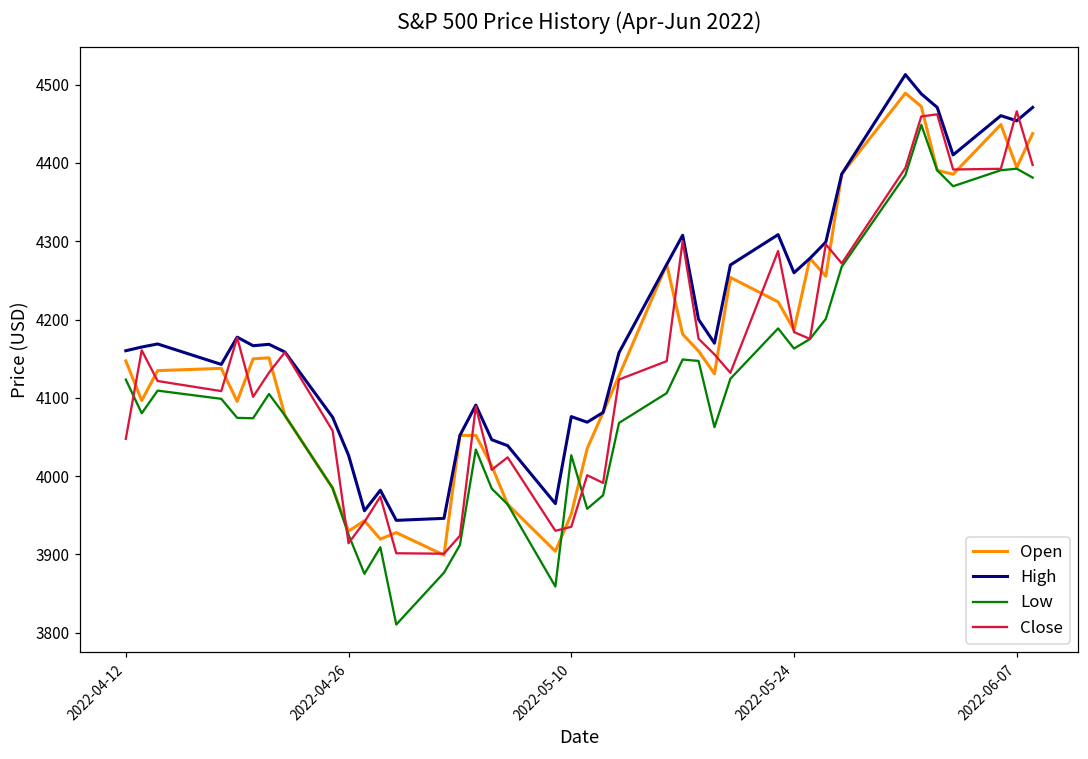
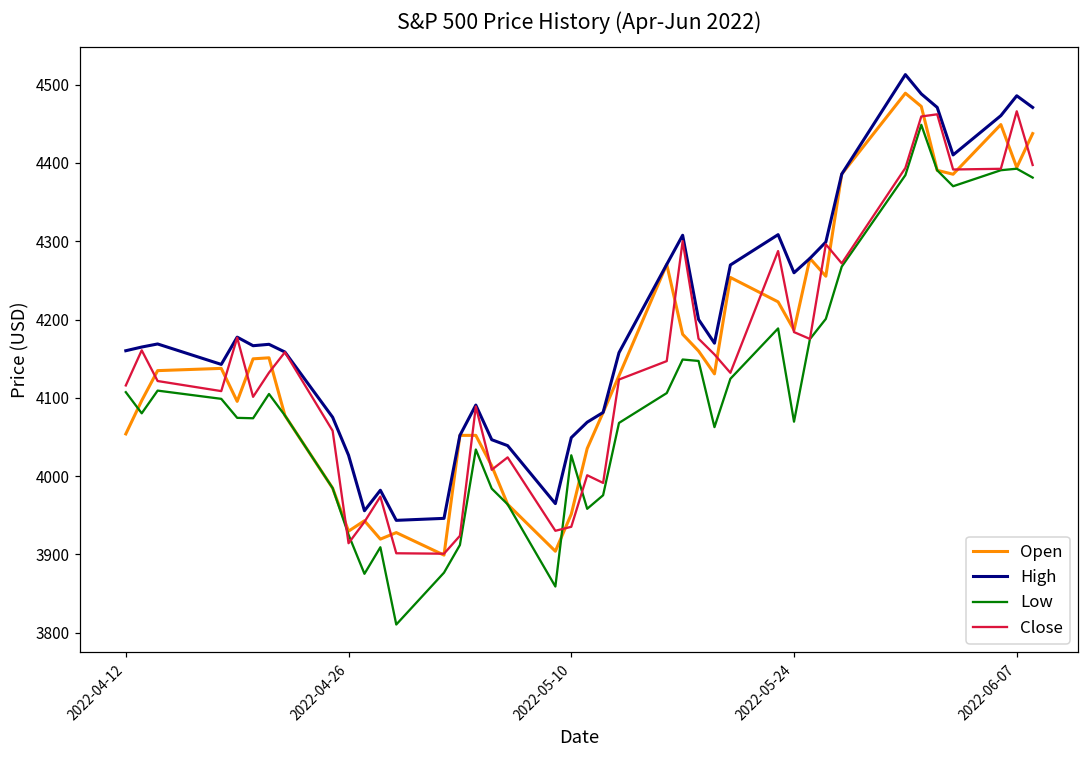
  {
    "Open": {
-     "2022-04-12": 4150,
+     "2022-04-12": 4050,
      "2022-04-26": 3930,
      "2022-05-10": 3950
    },
    "High": {
      "2022-04-12": 4160,
      "2022-04-26": 4030,
-     "2022-05-10": 4080,
+     "2022-05-10": 4050,
      "2022-05-24": 4260,
-     "2022-06-07": 4450
+     "2022-06-07": 4490
    },
    "Low": {
-     "2022-04-12": 4120,
+     "2022-04-12": 4110,
      "2022-04-26": 3930,
      "2022-05-10": 4030,
-     "2022-05-24": 4160
+     "2022-05-24": 4070
    },
    "Close": {
-     "2022-04-12": 4050,
+     "2022-04-12": 4120,
      "2022-04-26": 3910,
      "2022-05-10": 3940,
      "2022-06-07": 4470
    }
  }
